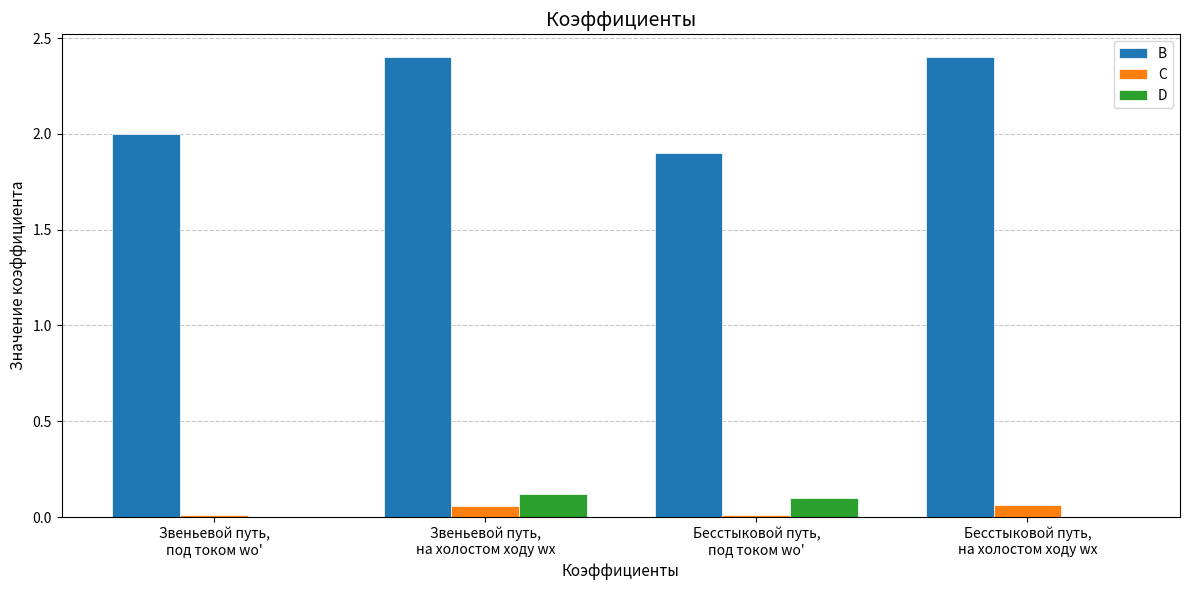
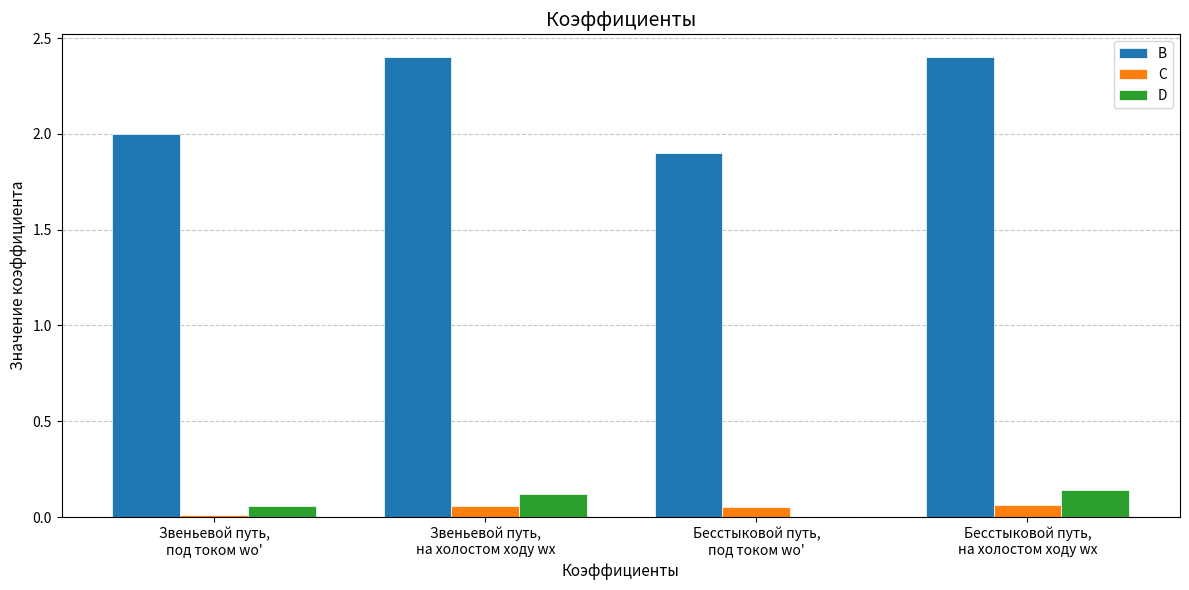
  {
    "B": {
      "Звеньевой путь, под током wо'": 2.00,
      "Звеньевой путь, на холостом ходу wх": 2.40,
      "Бесстыковой путь, под током wо'": 1.90,
      "Бесстыковой путь, на холостом ходу wх": 2.40
    },
    "C": {
      "Звеньевой путь, на холостом ходу wх": 0.06,
-     "Бесстыковой путь, под током wо'": 0.01,
+     "Бесстыковой путь, под током wо'": 0.05,
      "Бесстыковой путь, на холостом ходу wх": 0.06
    },
    "D": {
-     "Звеньевой путь, под током wо'": 0.00,
+     "Звеньевой путь, под током wо'": 0.06,
      "Звеньевой путь, на холостом ходу wх": 0.12,
-     "Бесстыковой путь, под током wо'": 0.10,
-     "Бесстыковой путь, на холостом ходу wх": 0.00
+     "Бесстыковой путь, под током wо'": 0.00,
+     "Бесстыковой путь, на холостом ходу wх": 0.14
    }
  }
